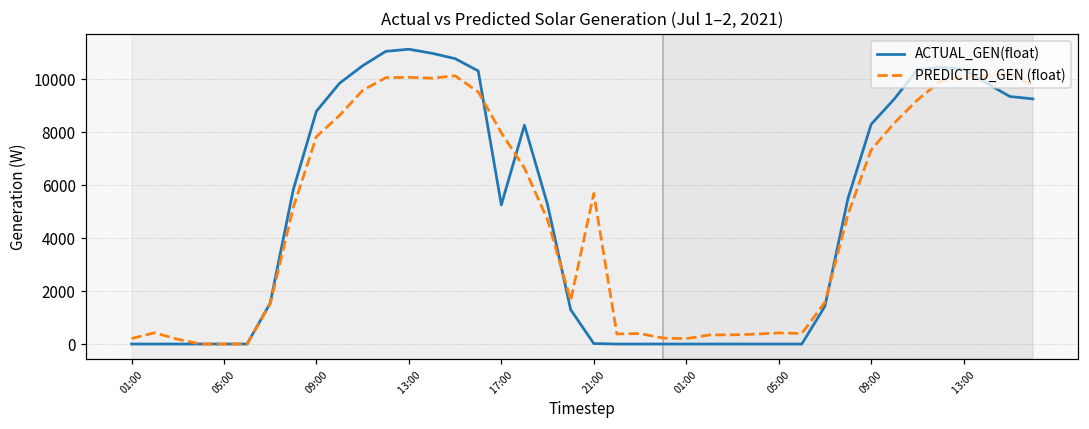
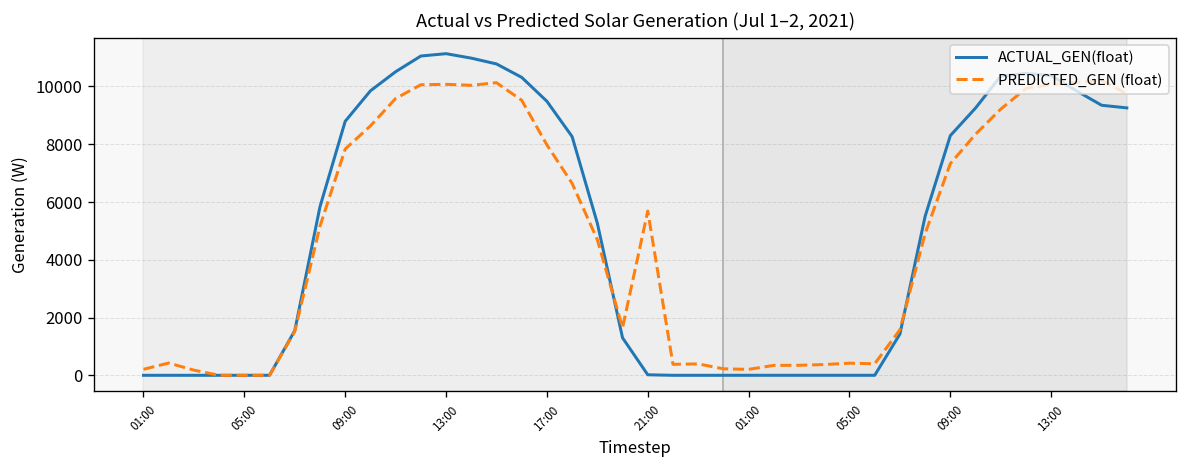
  {
    "ACTUAL_GEN(float)": {
-     "17:00": 5300,
+     "17:00": 9500,
      "21:00": 0
    },
    "PREDICTED_GEN (float)": {
      "17:00": 8000,
      "21:00": 5700
    }
  }
